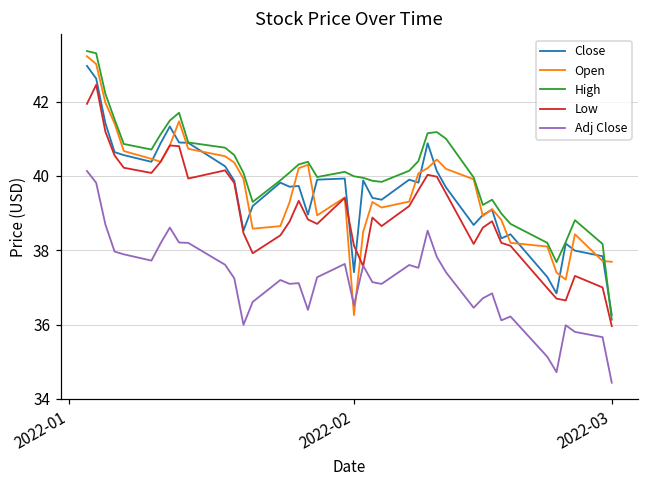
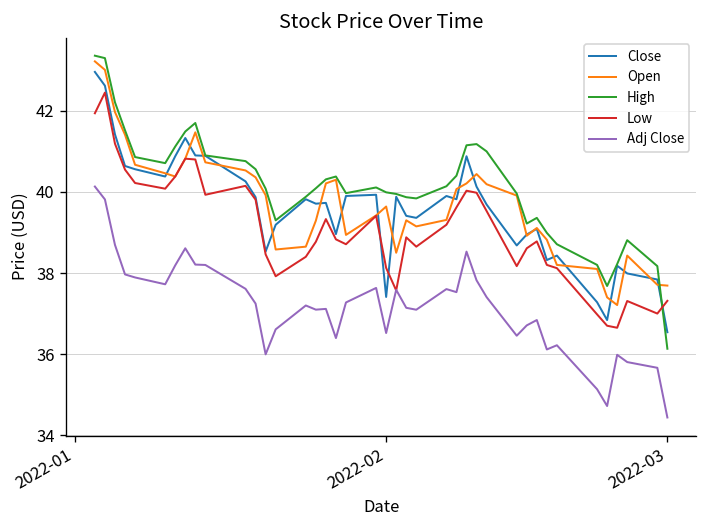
  {
    "Close": {
      "2022-02": 37.4,
-     "2022-03": 36.3
+     "2022-03": 36.5
    },
    "Open": {
-     "2022-02": 36.3,
+     "2022-02": 39.6,
      "2022-03": 37.7
    },
    "High": {
      "2022-02": 40.0,
      "2022-03": 36.1
    },
    "Low": {
      "2022-02": 38.1,
-     "2022-03": 36.0
+     "2022-03": 37.3
    },
    "Adj Close": {
      "2022-02": 36.5,
      "2022-03": 34.4
    }
  }
